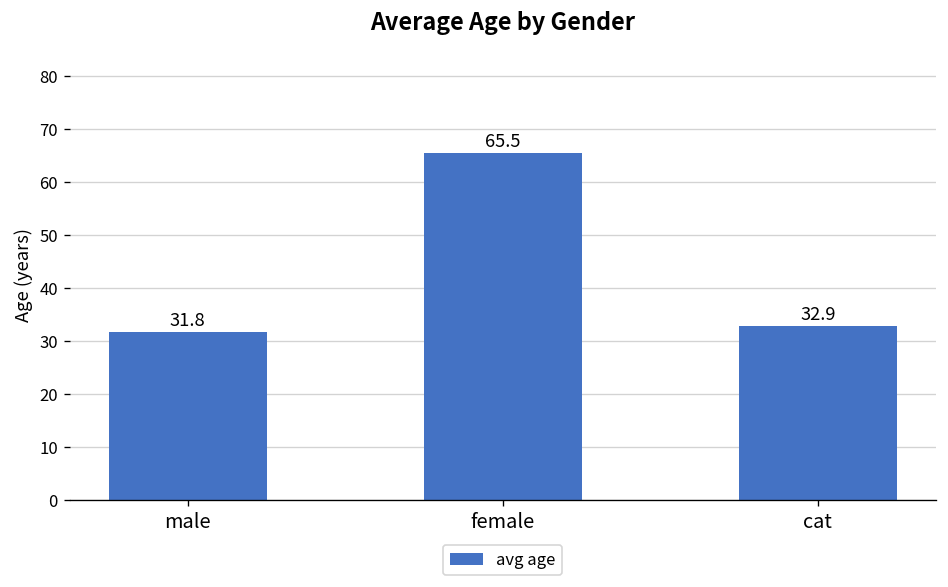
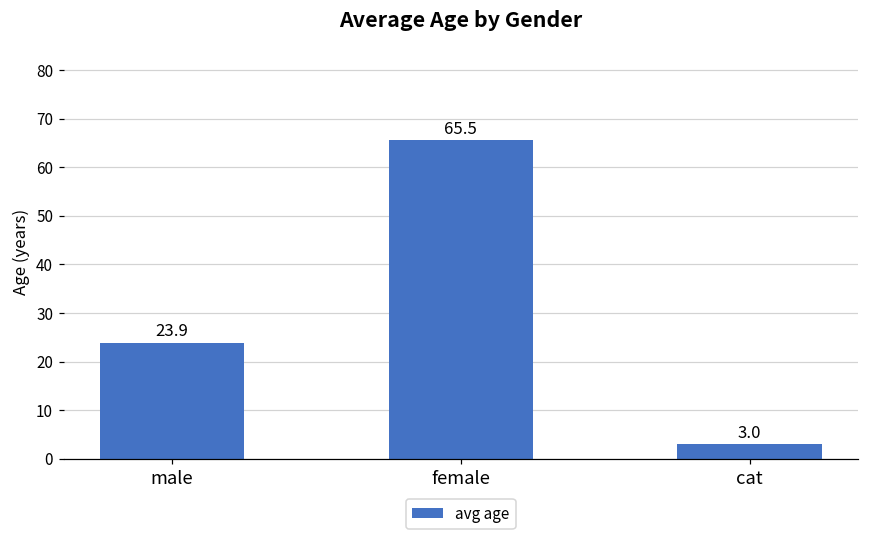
  {
-   "male": 31.8,
+   "male": 23.9,
    "female": 65.5,
-   "cat": 32.9
+   "cat": 3.0
  }
